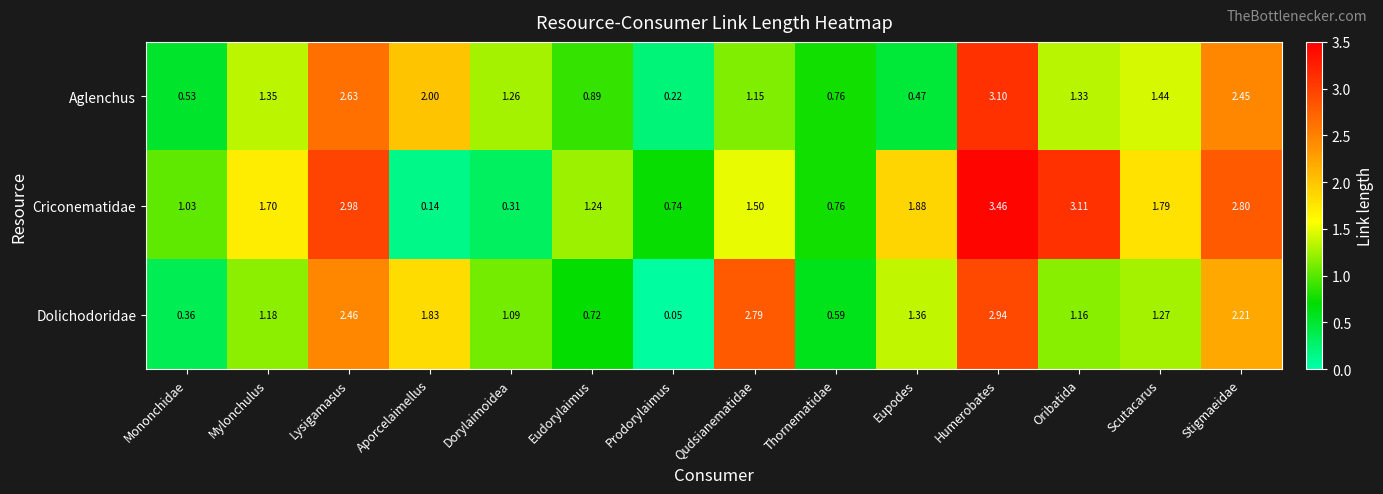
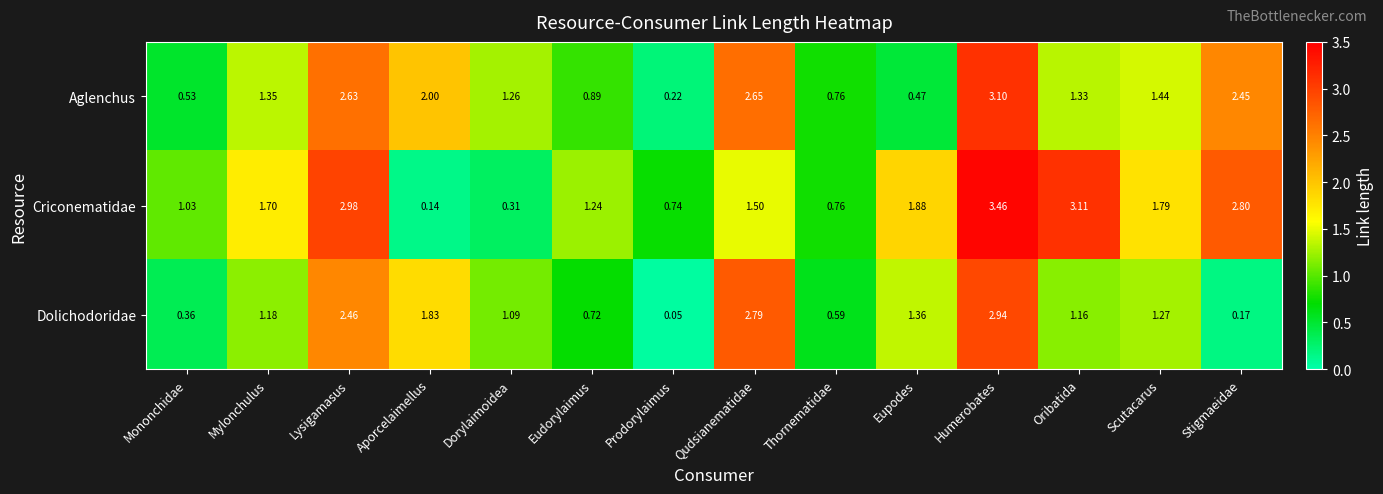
  {
    "Aglenchus": {
      "Mononchidae": 0.53,
      "Mylonchulus": 1.35,
      "Lysigamasus": 2.63,
      "Aporcelaimellus": 2.00,
      "Dorylaimoidea": 1.26,
      "Eudorylaimus": 0.89,
      "Prodorylaimus": 0.22,
-     "Qudsianematidae": 1.15,
+     "Qudsianematidae": 2.65,
      "Thornematidae": 0.76,
      "Eupodes": 0.47,
      "Humerobates": 3.10,
      "Oribatida": 1.33,
      "Scutacarus": 1.44,
      "Stigmaeidae": 2.45
    },
    "Criconematidae": {
      "Mononchidae": 1.03,
      "Mylonchulus": 1.70,
      "Lysigamasus": 2.98,
      "Aporcelaimellus": 0.14,
      "Dorylaimoidea": 0.31,
      "Eudorylaimus": 1.24,
      "Prodorylaimus": 0.74,
      "Qudsianematidae": 1.50,
      "Thornematidae": 0.76,
      "Eupodes": 1.88,
      "Humerobates": 3.46,
      "Oribatida": 3.11,
      "Scutacarus": 1.79,
      "Stigmaeidae": 2.80
    },
    "Dolichodoridae": {
      "Mononchidae": 0.36,
      "Mylonchulus": 1.18,
      "Lysigamasus": 2.46,
      "Aporcelaimellus": 1.83,
      "Dorylaimoidea": 1.09,
      "Eudorylaimus": 0.72,
      "Prodorylaimus": 0.05,
      "Qudsianematidae": 2.79,
      "Thornematidae": 0.59,
      "Eupodes": 1.36,
      "Humerobates": 2.94,
      "Oribatida": 1.16,
      "Scutacarus": 1.27,
-     "Stigmaeidae": 2.21
+     "Stigmaeidae": 0.17
    }
  }
